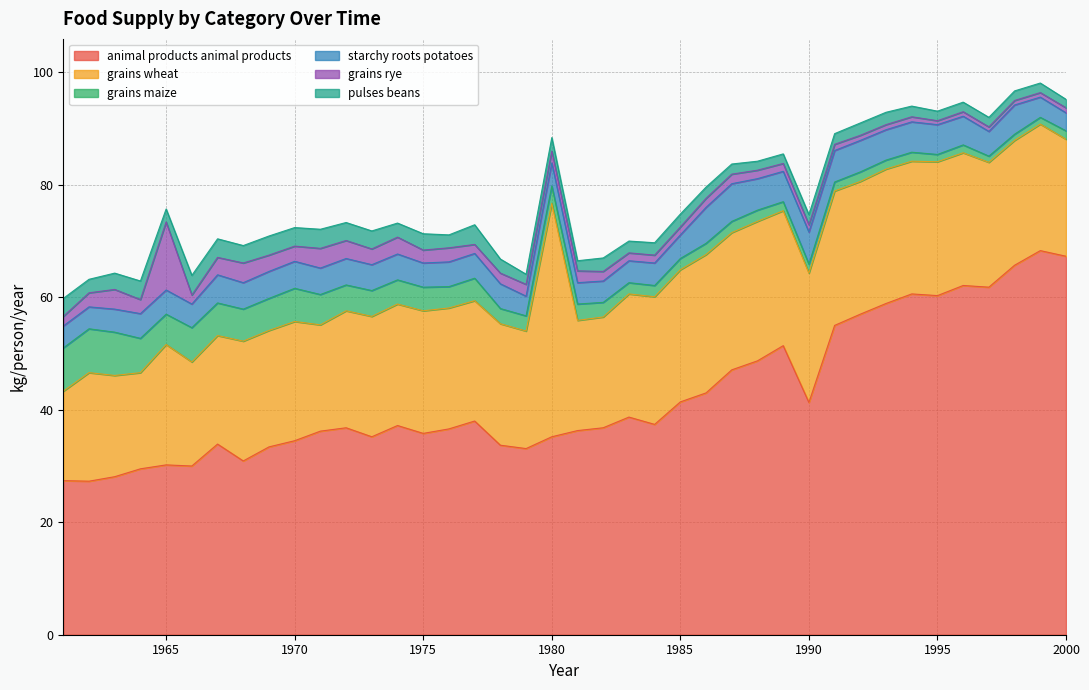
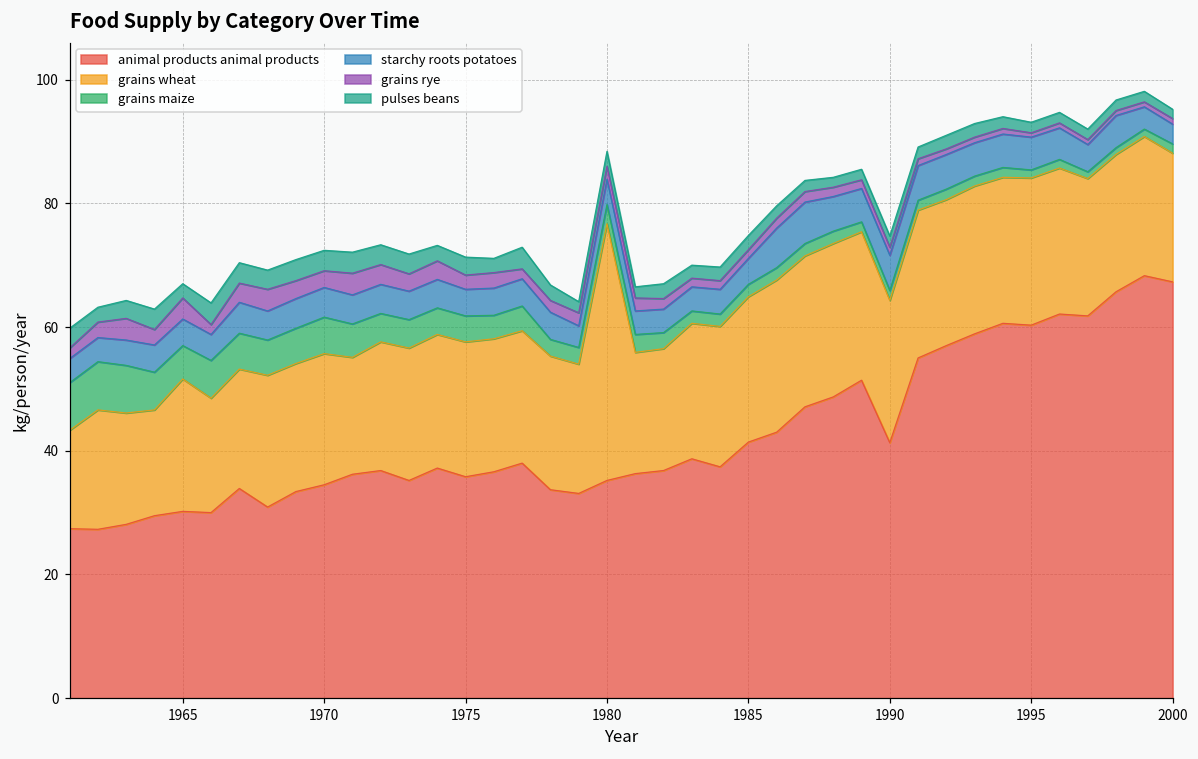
  {
    "animal products animal products": {
      "1965": 30,
      "1970": 35,
      "1975": 36,
      "1980": 35,
      "1985": 41,
      "1990": 41,
      "1995": 60,
      "2000": 67
    },
    "grains wheat": {
      "1965": 21,
      "1970": 21,
      "1975": 22,
      "1980": 42,
      "1985": 24,
      "1990": 23,
      "1995": 24,
      "2000": 21
    },
    "starchy roots potatoes": {
      "1965": 4,
      "1970": 5,
      "1975": 4,
      "1980": 4,
      "1985": 4,
      "1990": 6,
      "1995": 5,
      "2000": 3
    },
    "grains rye": {
-     "1965": 12,
+     "1965": 3,
      "1970": 3,
      "1975": 2,
      "1980": 2,
      "1985": 1,
      "1990": 1,
      "1995": 1,
      "2000": 1
    }
  }
